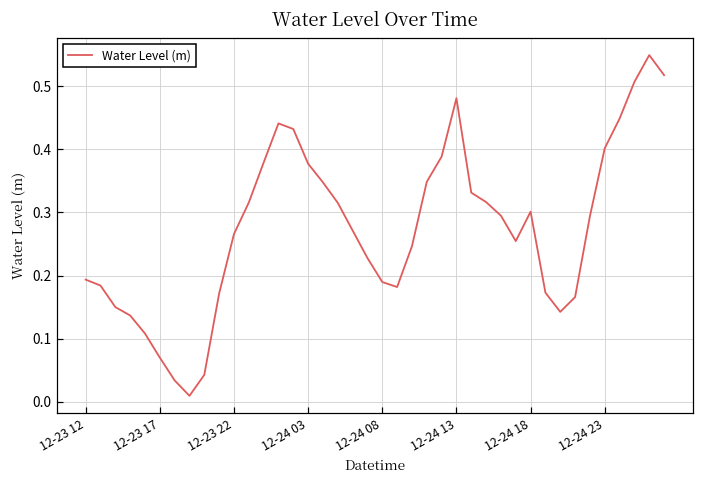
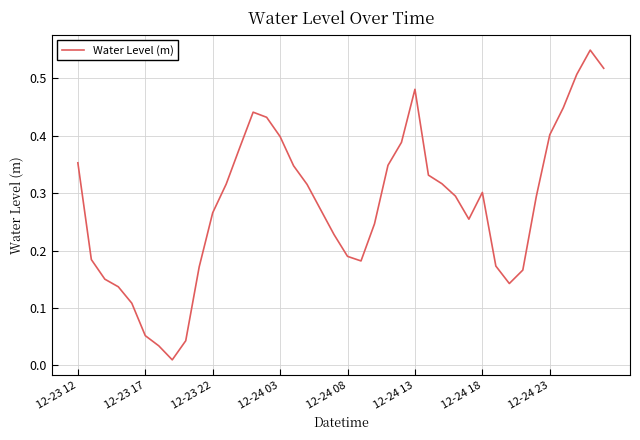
  {
-   "12-23 12": 0.19,
-   "12-23 17": 0.07,
+   "12-23 12": 0.35,
+   "12-23 17": 0.05,
    "12-23 22": 0.27,
-   "12-24 03": 0.38,
+   "12-24 03": 0.40,
    "12-24 08": 0.19,
    "12-24 13": 0.48,
    "12-24 18": 0.30,
    "12-24 23": 0.40
  }
